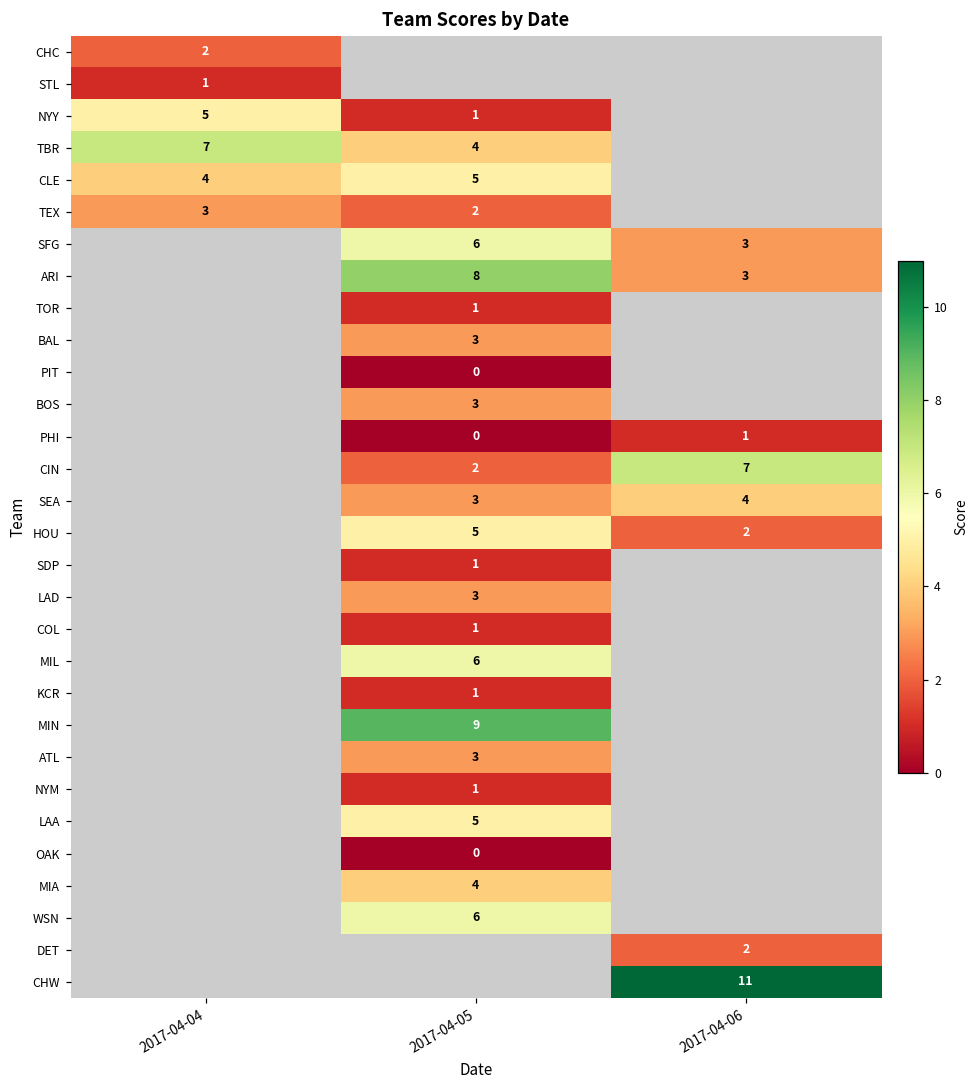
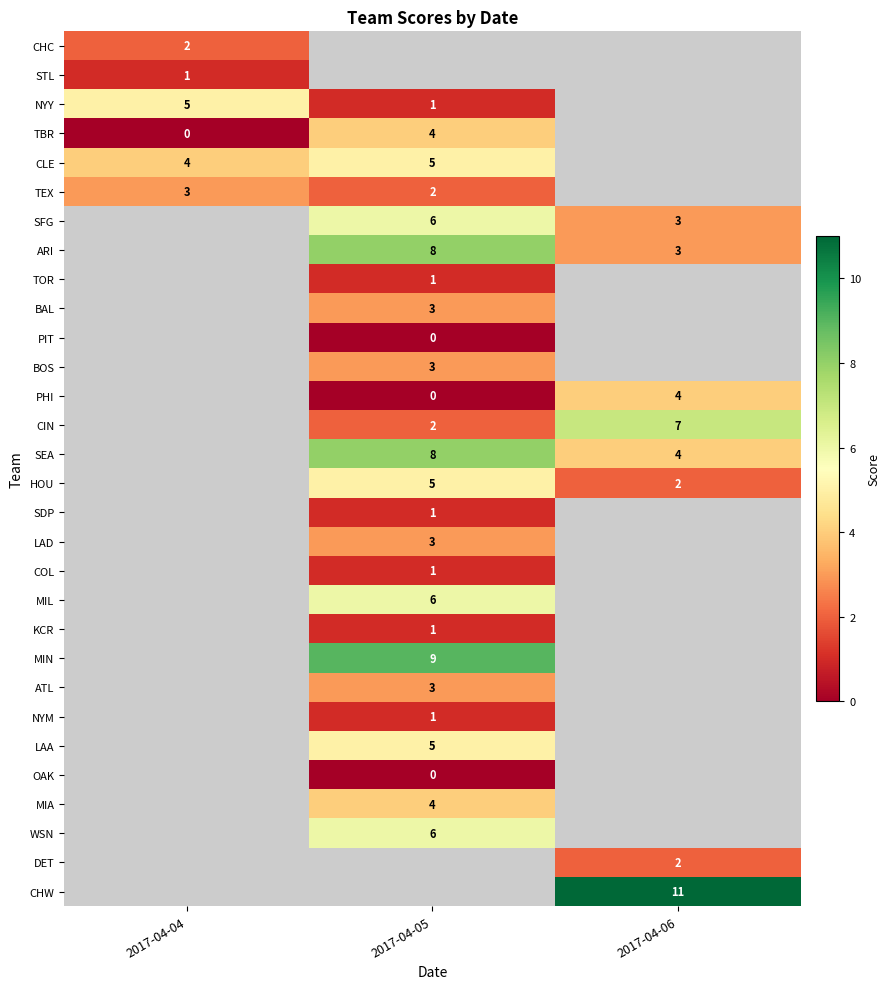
  {
    "CHC": {
      "2017-04-04": 2
    },
    "STL": {
      "2017-04-04": 1
    },
    "NYY": {
      "2017-04-04": 5,
      "2017-04-05": 1
    },
    "TBR": {
-     "2017-04-04": 7,
+     "2017-04-04": 0,
      "2017-04-05": 4
    },
    "CLE": {
      "2017-04-04": 4,
      "2017-04-05": 5
    },
    "TEX": {
      "2017-04-04": 3,
      "2017-04-05": 2
    },
    "SFG": {
      "2017-04-05": 6,
      "2017-04-06": 3
    },
    "ARI": {
      "2017-04-05": 8,
      "2017-04-06": 3
    },
    "TOR": {
      "2017-04-05": 1
    },
    "BAL": {
      "2017-04-05": 3
    },
    "PIT": {
      "2017-04-05": 0
    },
    "BOS": {
      "2017-04-05": 3
    },
    "PHI": {
      "2017-04-05": 0,
-     "2017-04-06": 1
+     "2017-04-06": 4
    },
    "CIN": {
      "2017-04-05": 2,
      "2017-04-06": 7
    },
    "SEA": {
-     "2017-04-05": 3,
+     "2017-04-05": 8,
      "2017-04-06": 4
    },
    "HOU": {
      "2017-04-05": 5,
      "2017-04-06": 2
    },
    "SDP": {
      "2017-04-05": 1
    },
    "LAD": {
      "2017-04-05": 3
    },
    "COL": {
      "2017-04-05": 1
    },
    "MIL": {
      "2017-04-05": 6
    },
    "KCR": {
      "2017-04-05": 1
    },
    "MIN": {
      "2017-04-05": 9
    },
    "ATL": {
      "2017-04-05": 3
    },
    "NYM": {
      "2017-04-05": 1
    },
    "LAA": {
      "2017-04-05": 5
    },
    "OAK": {
      "2017-04-05": 0
    },
    "MIA": {
      "2017-04-05": 4
    },
    "WSN": {
      "2017-04-05": 6
    },
    "DET": {
      "2017-04-06": 2
    },
    "CHW": {
      "2017-04-06": 11
    }
  }
